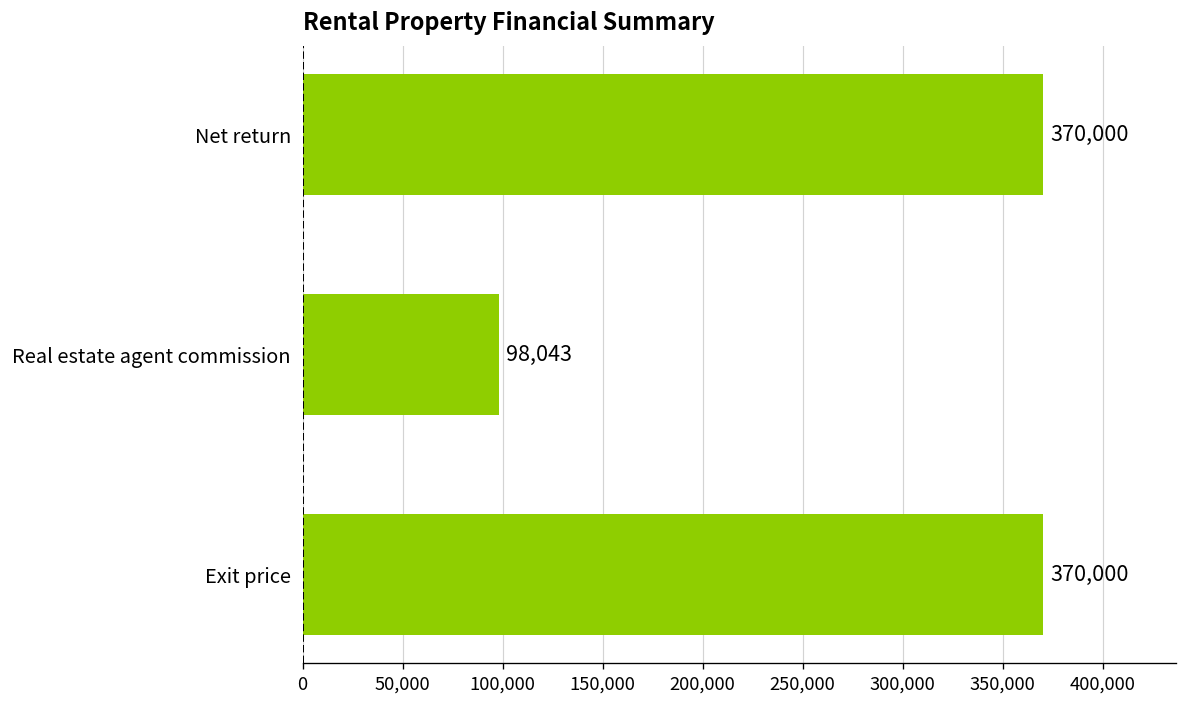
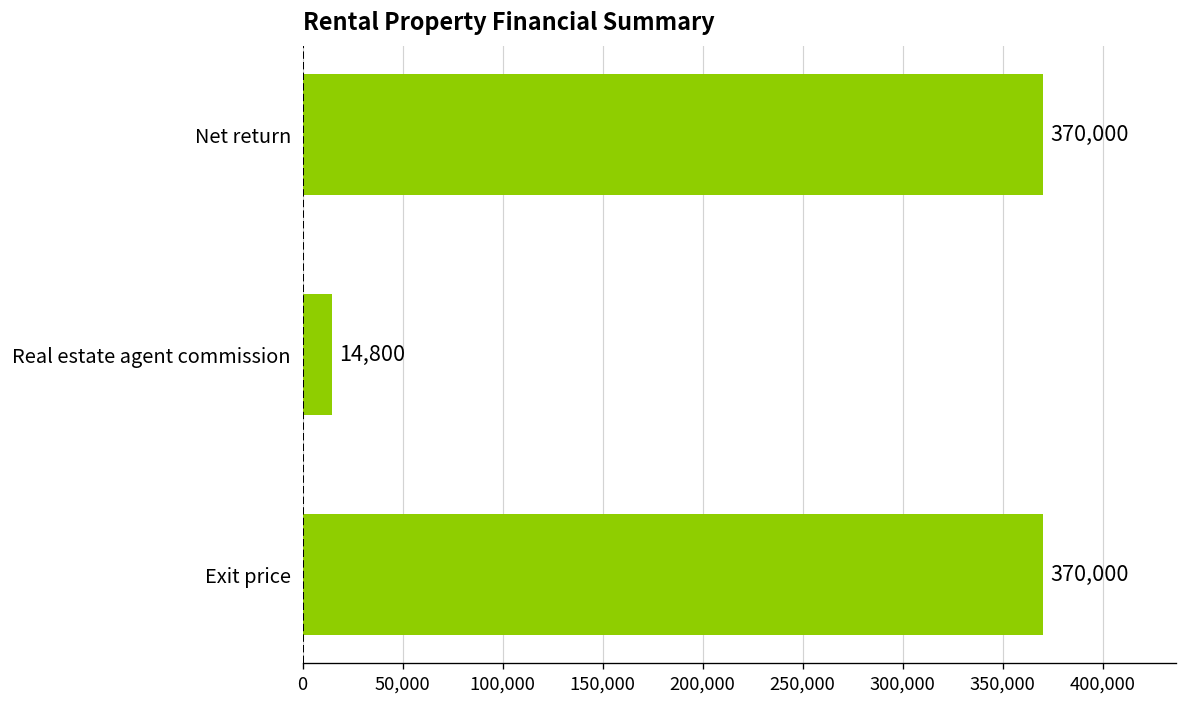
  {
    "Net return": "370,000",
-   "Real estate agent commission": "98,043",
+   "Real estate agent commission": "14,800",
    "Exit price": "370,000"
  }
